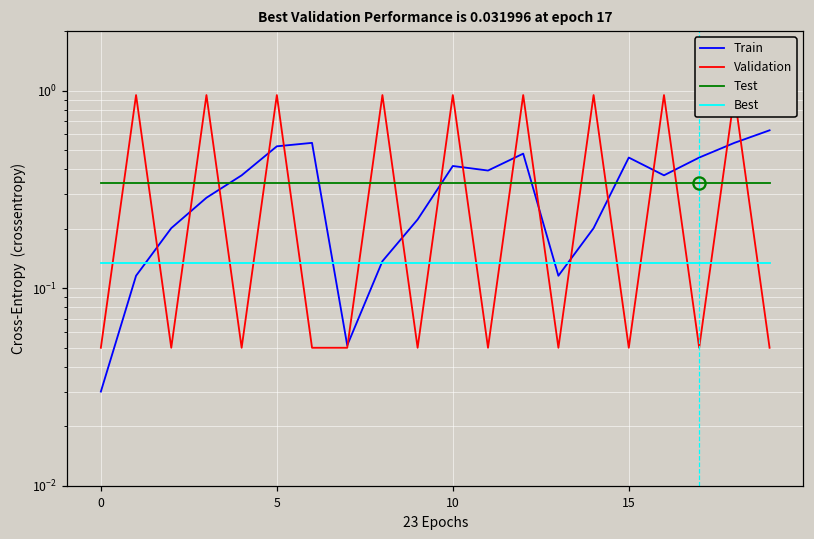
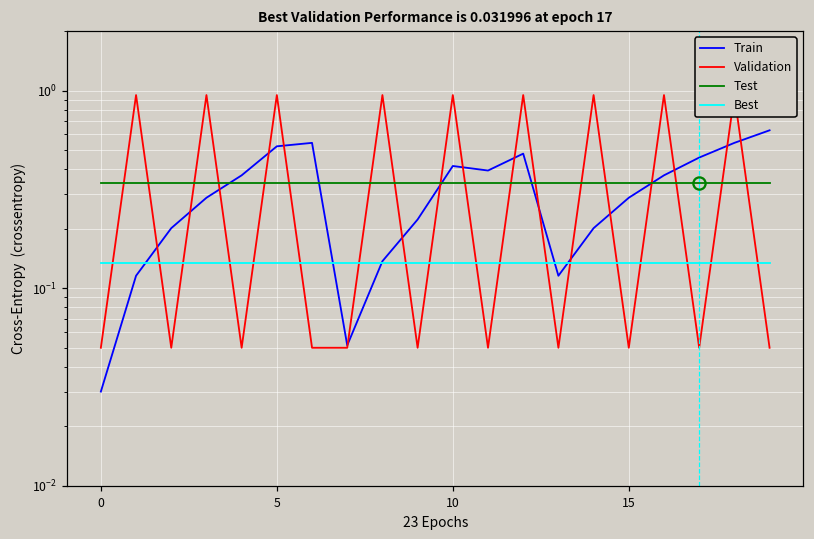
  {
    "Train": {
      "0": 0.03,
      "5": 0.52,
      "10": 0.42,
-     "15": 0.46
+     "15": 0.29
    },
    "Validation": {
      "0": 0.05,
      "5": 0.9,
      "10": 0.9,
      "15": 0.05
    },
    "Best": {
      "0": 0.13,
      "5": 0.13,
      "10": 0.13,
      "15": 0.13
    }
  }
